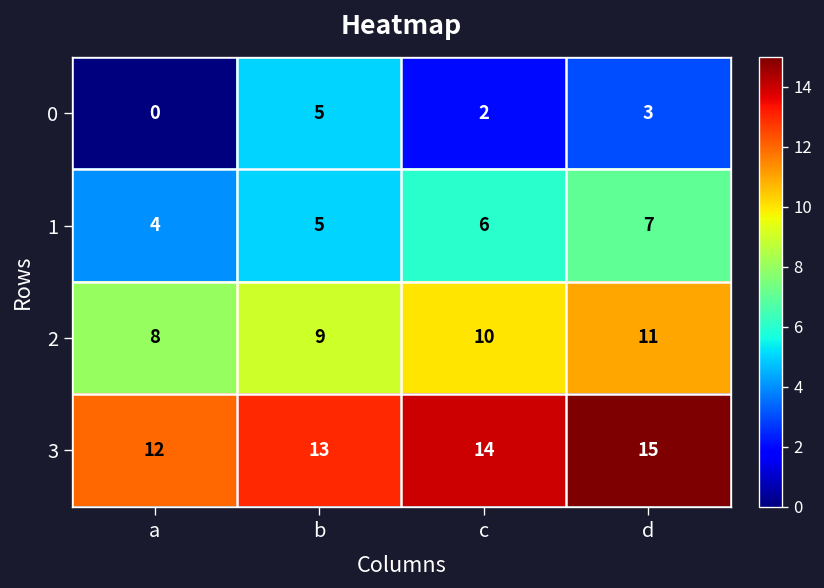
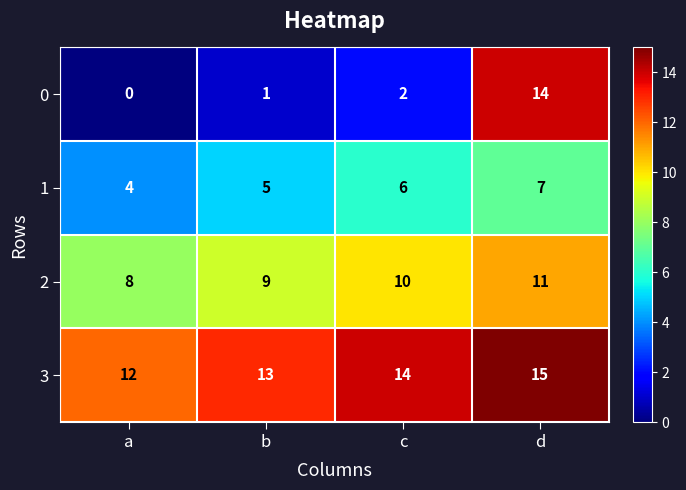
  {
    "0": {
      "a": 0,
-     "b": 5,
+     "b": 1,
      "c": 2,
-     "d": 3
+     "d": 14
    },
    "1": {
      "a": 4,
      "b": 5,
      "c": 6,
      "d": 7
    },
    "2": {
      "a": 8,
      "b": 9,
      "c": 10,
      "d": 11
    },
    "3": {
      "a": 12,
      "b": 13,
      "c": 14,
      "d": 15
    }
  }
